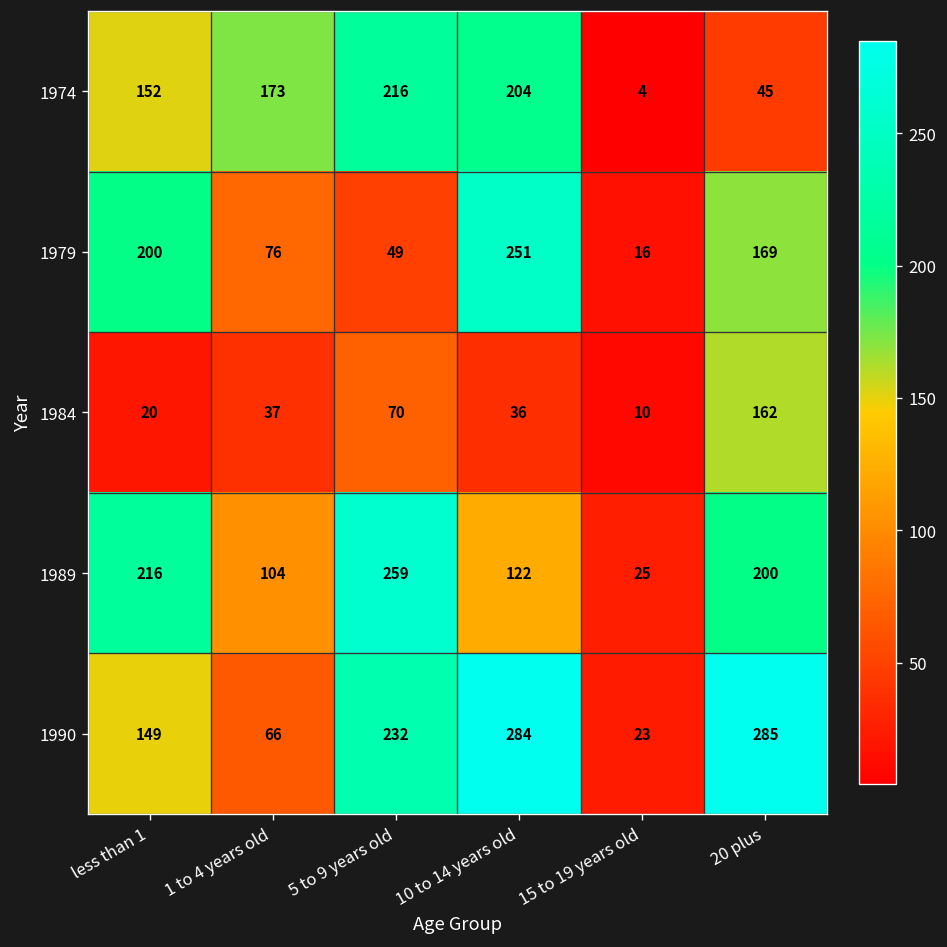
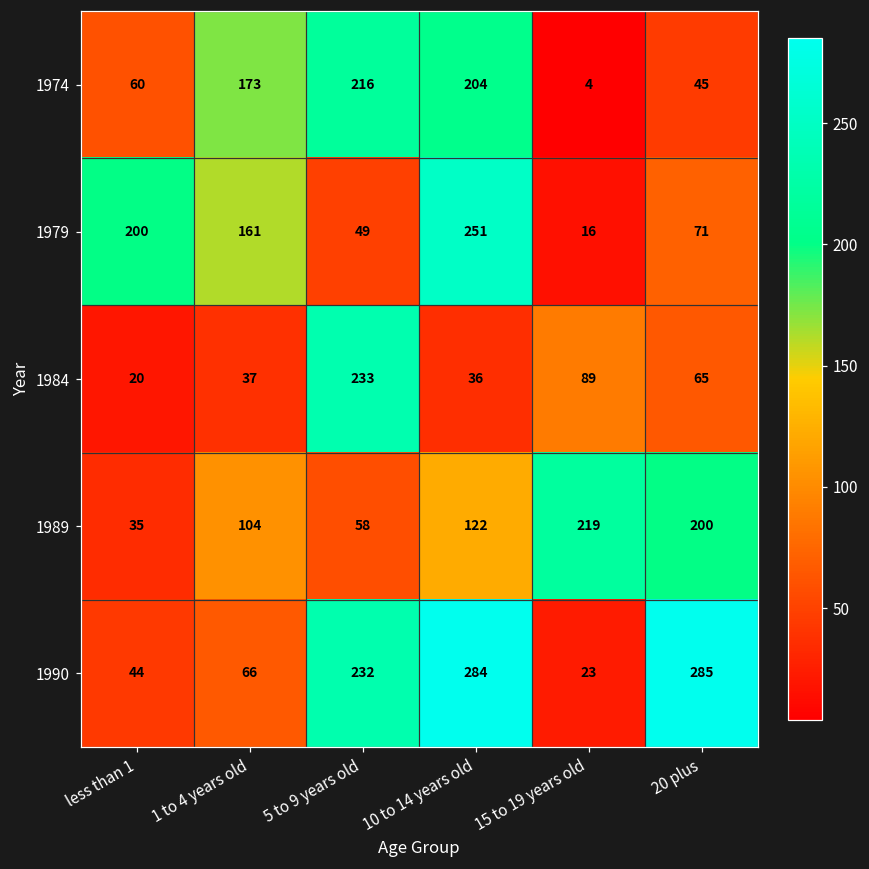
  {
    "1974": {
-     "less than 1": 152,
+     "less than 1": 60,
      "1 to 4 years old": 173,
      "5 to 9 years old": 216,
      "10 to 14 years old": 204,
      "15 to 19 years old": 4,
      "20 plus": 45
    },
    "1979": {
      "less than 1": 200,
-     "1 to 4 years old": 76,
+     "1 to 4 years old": 161,
      "5 to 9 years old": 49,
      "10 to 14 years old": 251,
      "15 to 19 years old": 16,
-     "20 plus": 169
+     "20 plus": 71
    },
    "1984": {
      "less than 1": 20,
      "1 to 4 years old": 37,
-     "5 to 9 years old": 70,
+     "5 to 9 years old": 233,
      "10 to 14 years old": 36,
-     "15 to 19 years old": 10,
-     "20 plus": 162
+     "15 to 19 years old": 89,
+     "20 plus": 65
    },
    "1989": {
-     "less than 1": 216,
+     "less than 1": 35,
      "1 to 4 years old": 104,
-     "5 to 9 years old": 259,
+     "5 to 9 years old": 58,
      "10 to 14 years old": 122,
-     "15 to 19 years old": 25,
+     "15 to 19 years old": 219,
      "20 plus": 200
    },
    "1990": {
-     "less than 1": 149,
+     "less than 1": 44,
      "1 to 4 years old": 66,
      "5 to 9 years old": 232,
      "10 to 14 years old": 284,
      "15 to 19 years old": 23,
      "20 plus": 285
    }
  }
